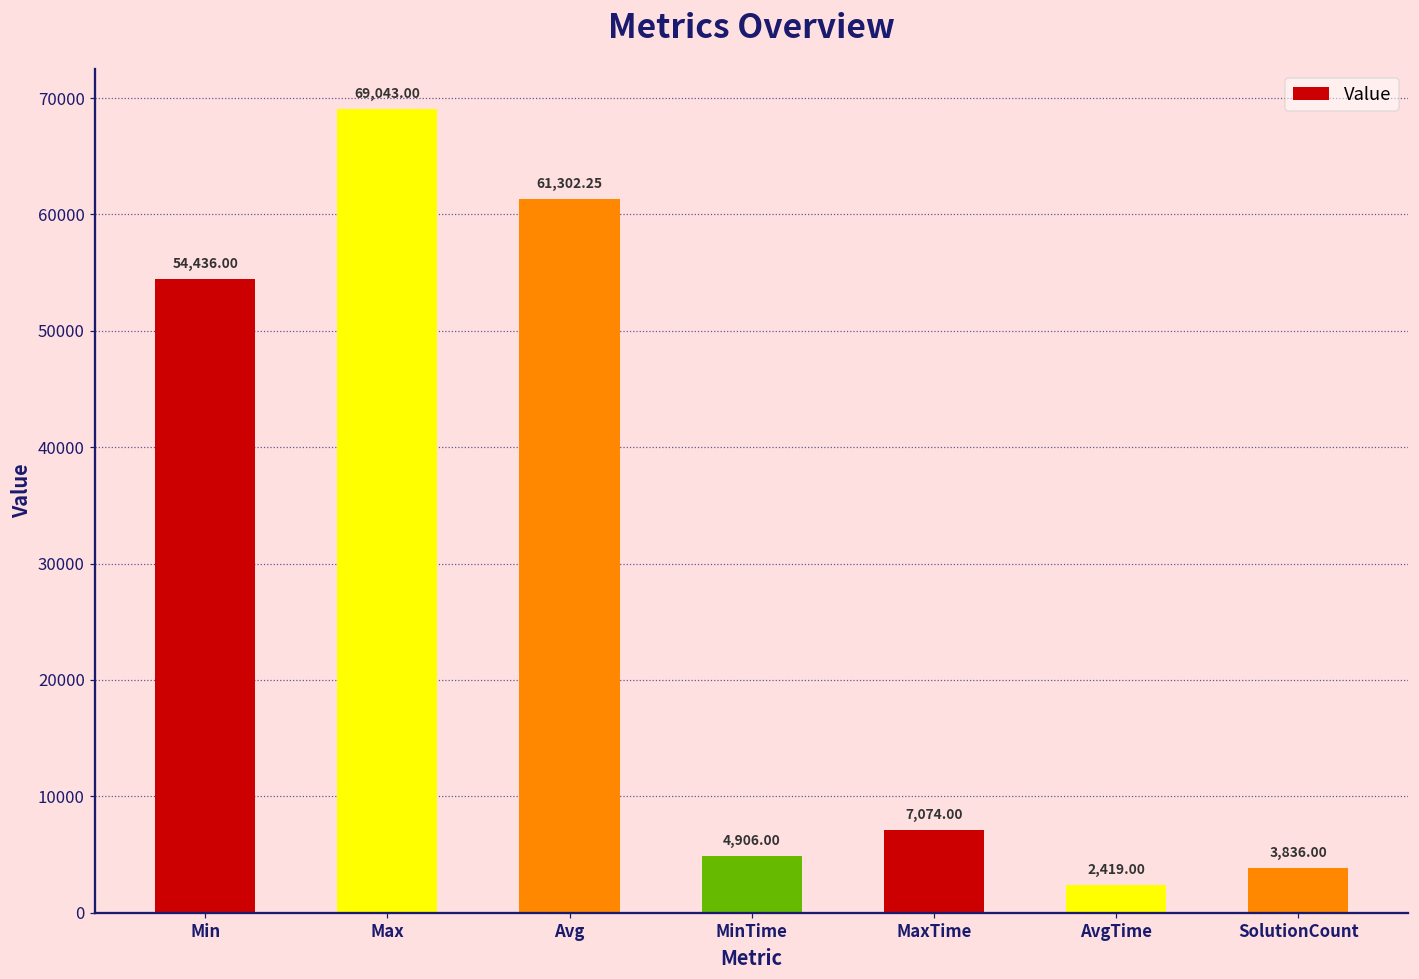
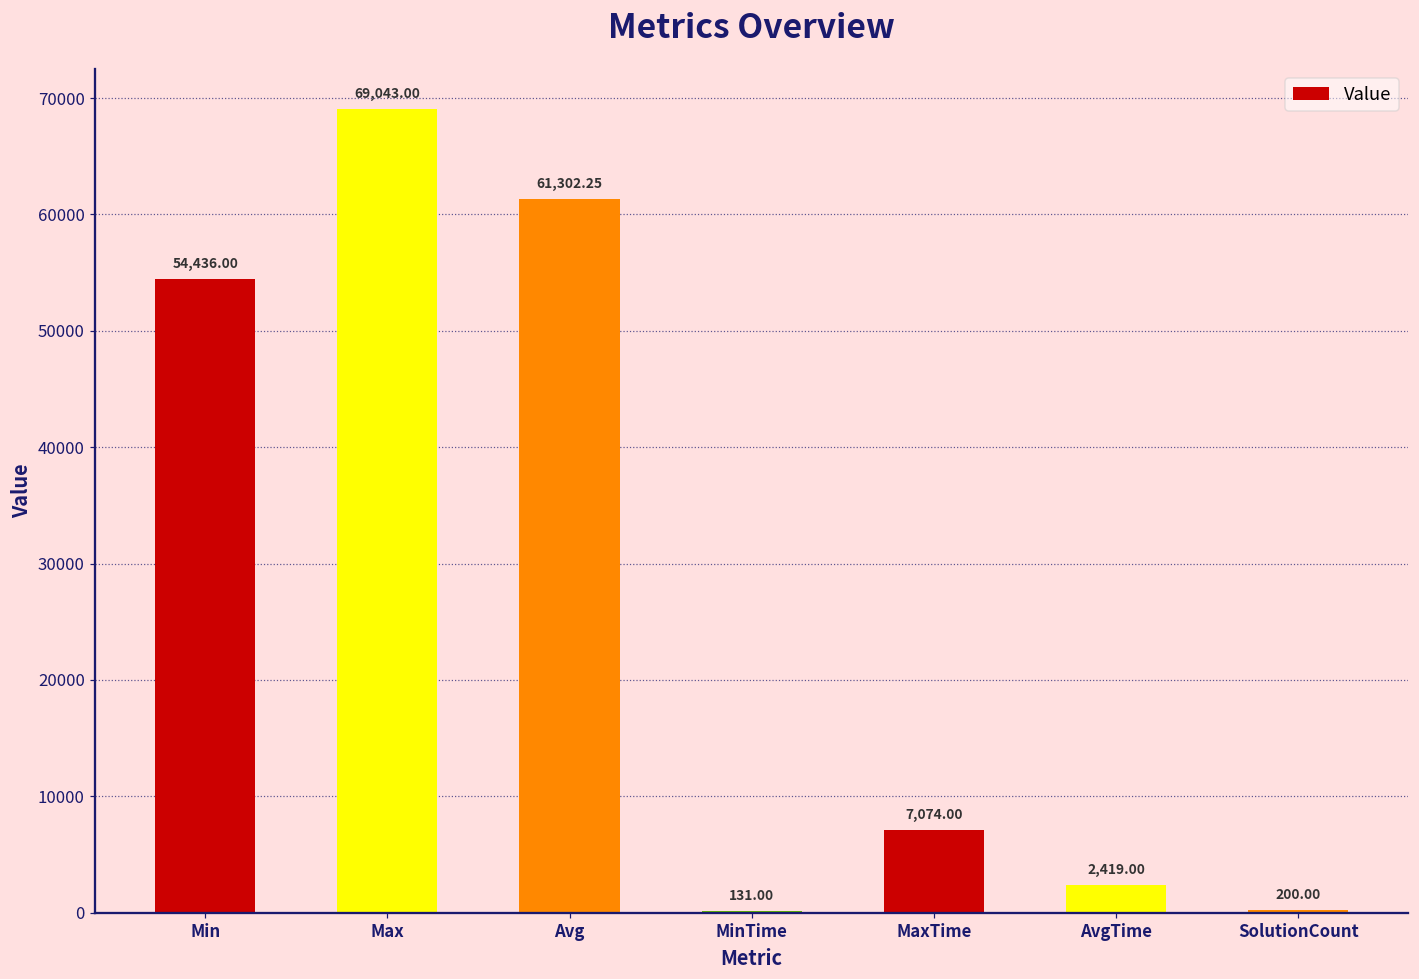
  {
    "Min": "54,436.00",
    "Max": "69,043.00",
    "Avg": "61,302.25",
-   "MinTime": "4,906.00",
+   "MinTime": "131.00",
    "MaxTime": "7,074.00",
    "AvgTime": "2,419.00",
-   "SolutionCount": "3,836.00"
+   "SolutionCount": "200.00"
  }
